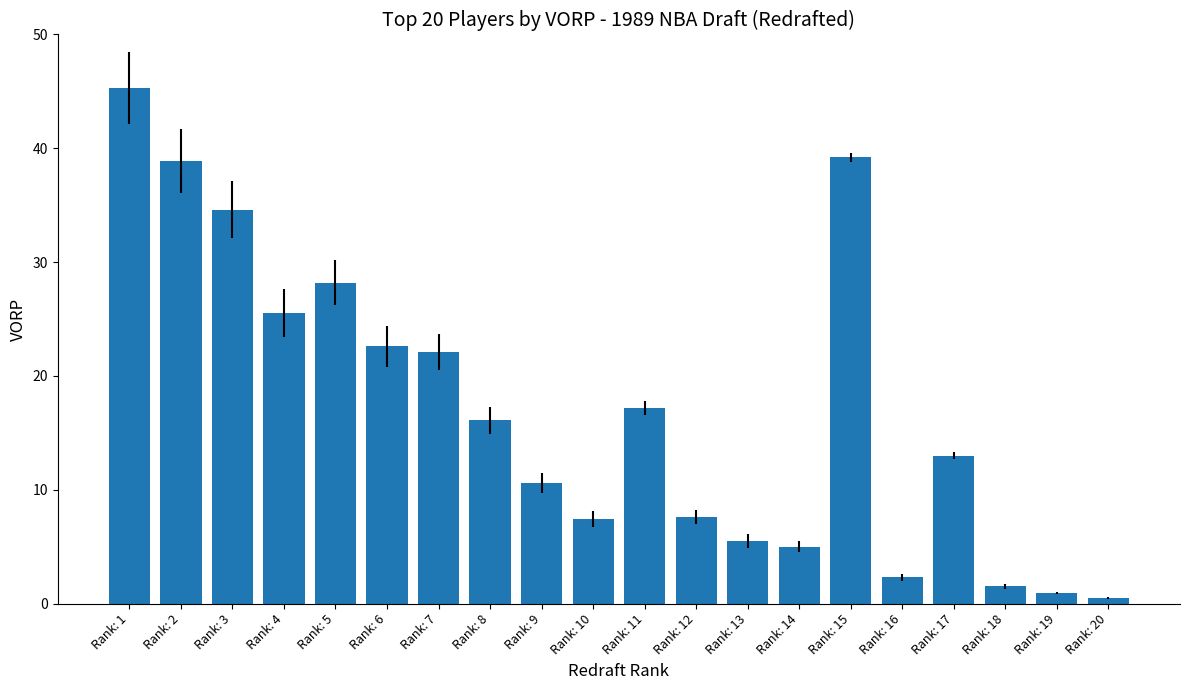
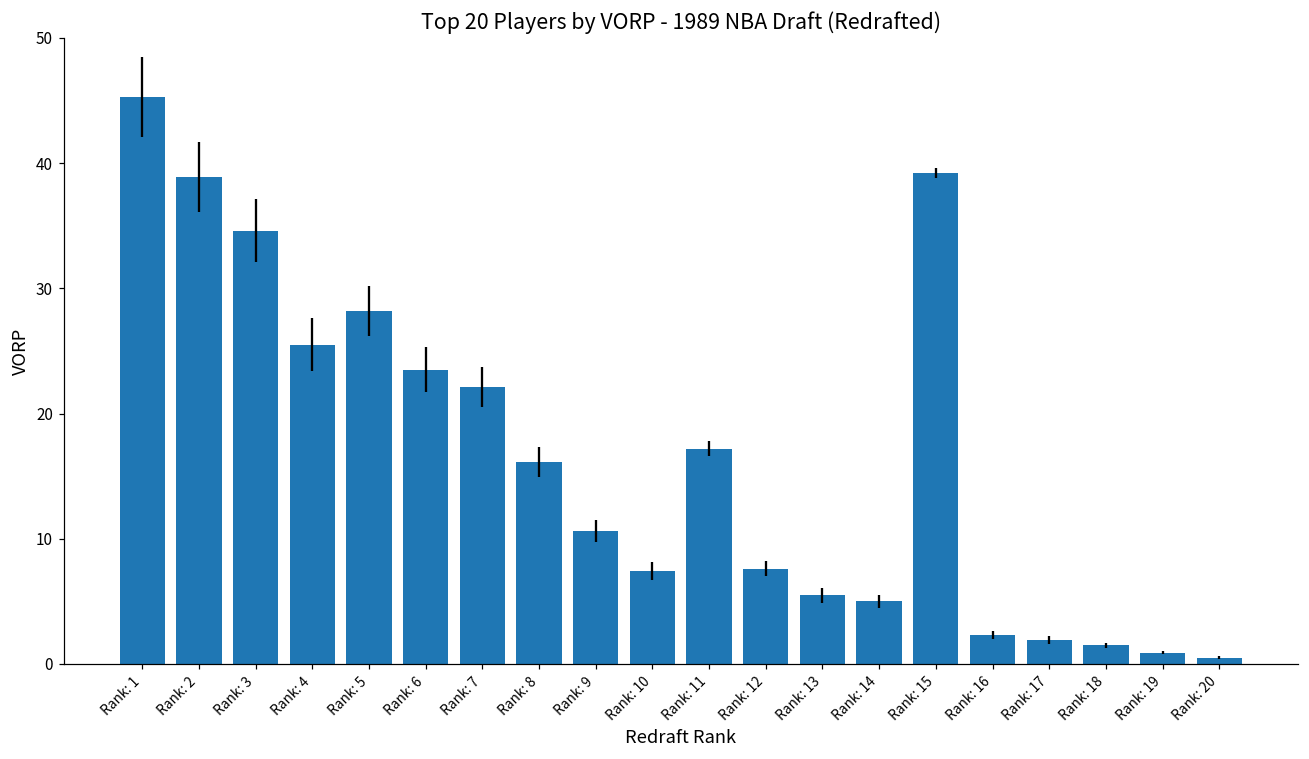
  {
    "Rank: 1": 45.3,
    "Rank: 2": 38.9,
    "Rank: 3": 34.6,
    "Rank: 4": 25.5,
    "Rank: 5": 28.2,
-   "Rank: 6": 22.6,
+   "Rank: 6": 23.5,
    "Rank: 7": 22.1,
    "Rank: 8": 16.1,
    "Rank: 9": 10.6,
    "Rank: 10": 7.4,
    "Rank: 11": 17.2,
    "Rank: 12": 7.6,
    "Rank: 13": 5.5,
    "Rank: 14": 5.0,
    "Rank: 15": 39.2,
    "Rank: 16": 2.3,
-   "Rank: 17": 13.0,
+   "Rank: 17": 1.9,
    "Rank: 18": 1.5,
    "Rank: 19": 0.9,
    "Rank: 20": 0.5
  }
